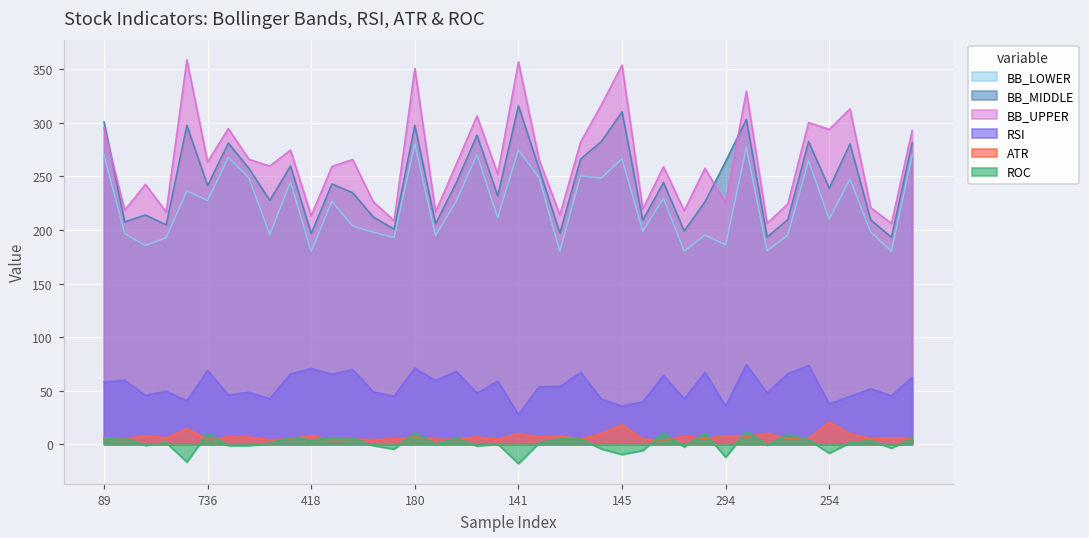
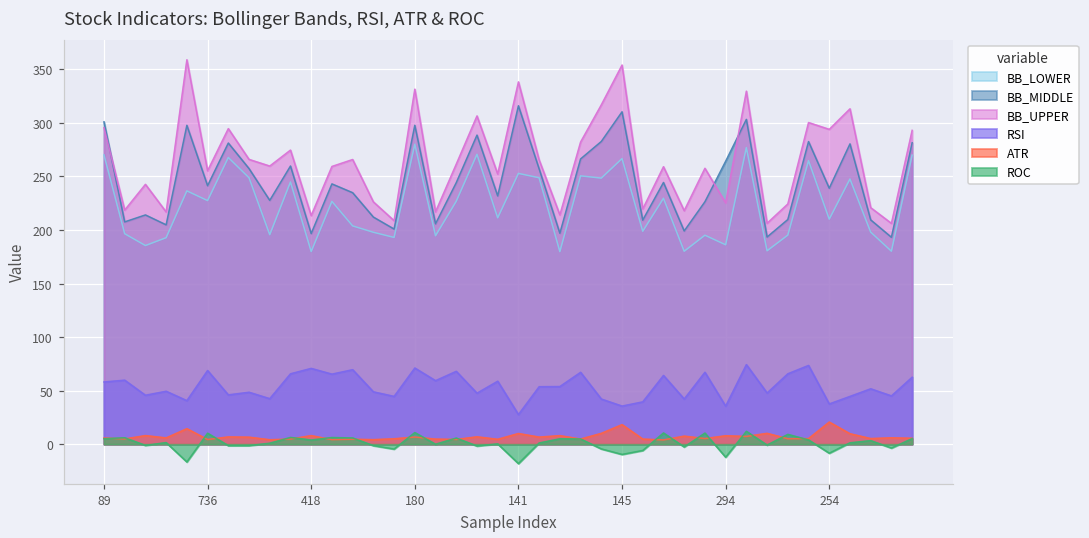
  {
    "BB_LOWER": {
      "89": 270,
      "736": 230,
      "418": 180,
      "180": 280,
-     "141": 270,
+     "141": 250,
      "145": 270,
      "294": 190,
      "254": 210
    },
    "BB_MIDDLE": {
      "89": 300,
      "736": 240,
      "418": 200,
      "180": 300,
      "141": 320,
      "145": 310,
      "294": 260,
      "254": 240
    },
    "BB_UPPER": {
      "89": 300,
-     "736": 264,
+     "736": 255,
      "418": 210,
-     "180": 350,
-     "141": 360,
+     "180": 330,
+     "141": 340,
      "145": 350,
      "294": 230,
      "254": 290
    },
    "RSI": {
      "89": 60,
      "736": 70,
      "418": 70,
      "180": 70,
      "141": 30,
      "145": 40,
      "294": 40,
      "254": 40
    },
    "ATR": {
      "736": 0,
      "418": 10,
      "180": 10,
      "141": 10,
      "145": 20,
      "294": 10,
      "254": 20
    }
  }
